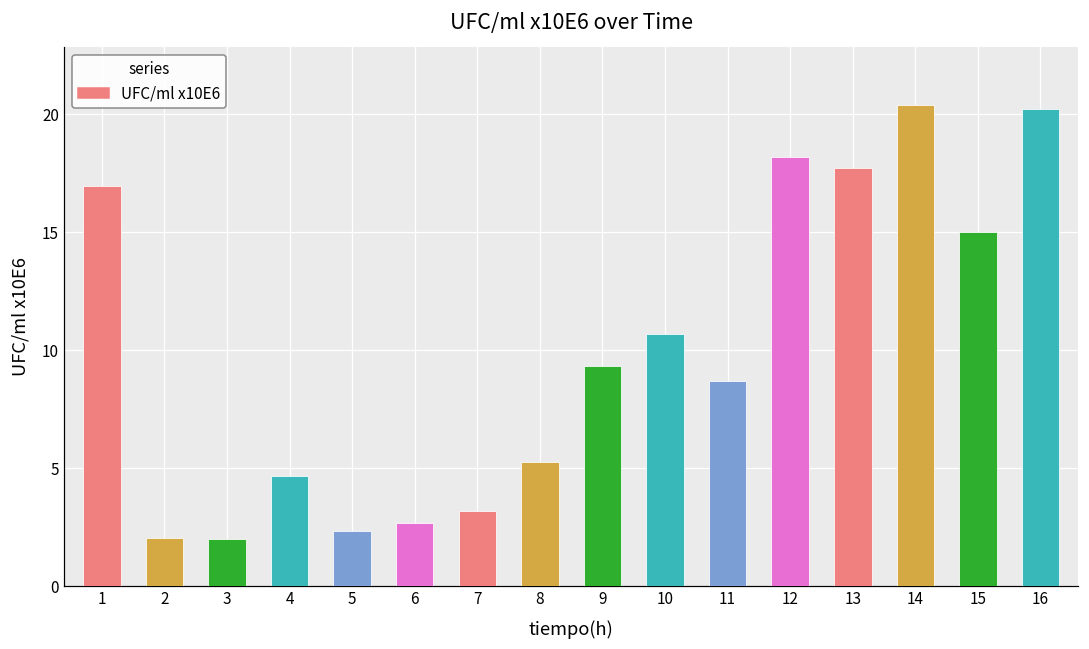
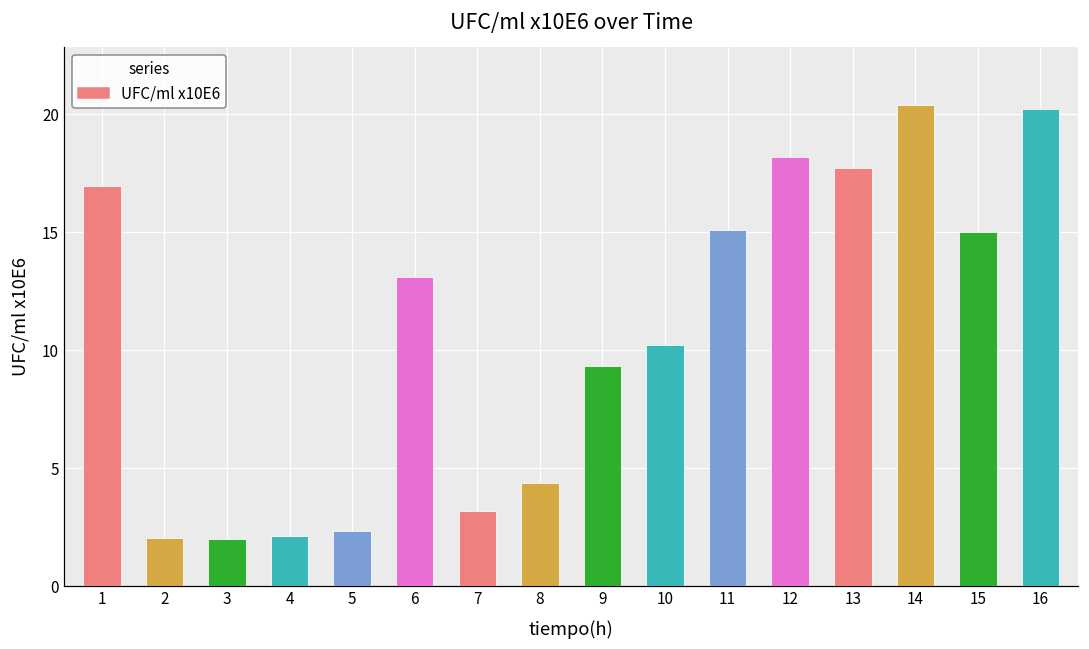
  {
    "1": 17.0,
    "2": 2.0,
    "3": 2.0,
-   "4": 4.7,
+   "4": 2.1,
    "5": 2.3,
-   "6": 2.7,
+   "6": 13.1,
    "7": 3.2,
-   "8": 5.3,
+   "8": 4.4,
    "9": 9.3,
-   "10": 10.7,
-   "11": 8.7,
+   "10": 10.2,
+   "11": 15.1,
    "12": 18.2,
    "13": 17.7,
    "14": 20.4,
    "15": 15.0,
    "16": 20.2
  }
